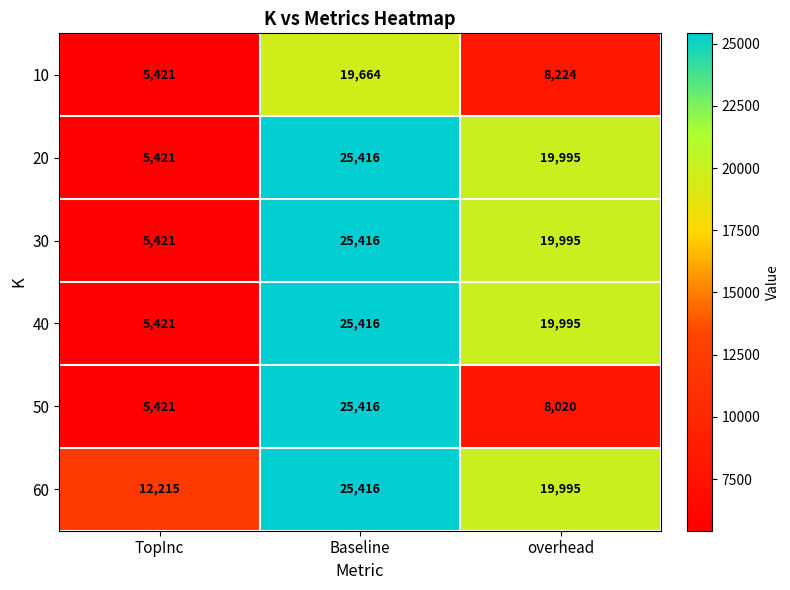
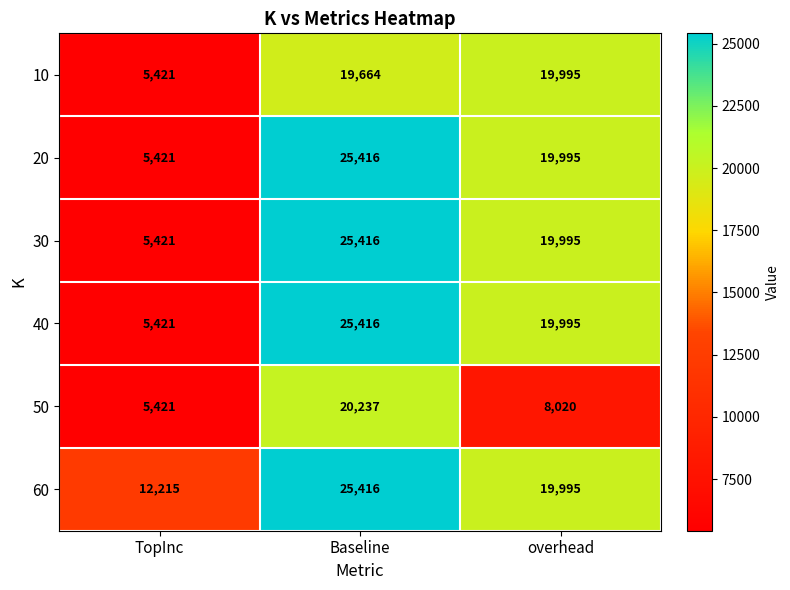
  {
    "10": {
      "TopInc": "5,421",
      "Baseline": "19,664",
-     "overhead": "8,224"
+     "overhead": "19,995"
    },
    "20": {
      "TopInc": "5,421",
      "Baseline": "25,416",
      "overhead": "19,995"
    },
    "30": {
      "TopInc": "5,421",
      "Baseline": "25,416",
      "overhead": "19,995"
    },
    "40": {
      "TopInc": "5,421",
      "Baseline": "25,416",
      "overhead": "19,995"
    },
    "50": {
      "TopInc": "5,421",
-     "Baseline": "25,416",
+     "Baseline": "20,237",
      "overhead": "8,020"
    },
    "60": {
      "TopInc": "12,215",
      "Baseline": "25,416",
      "overhead": "19,995"
    }
  }
